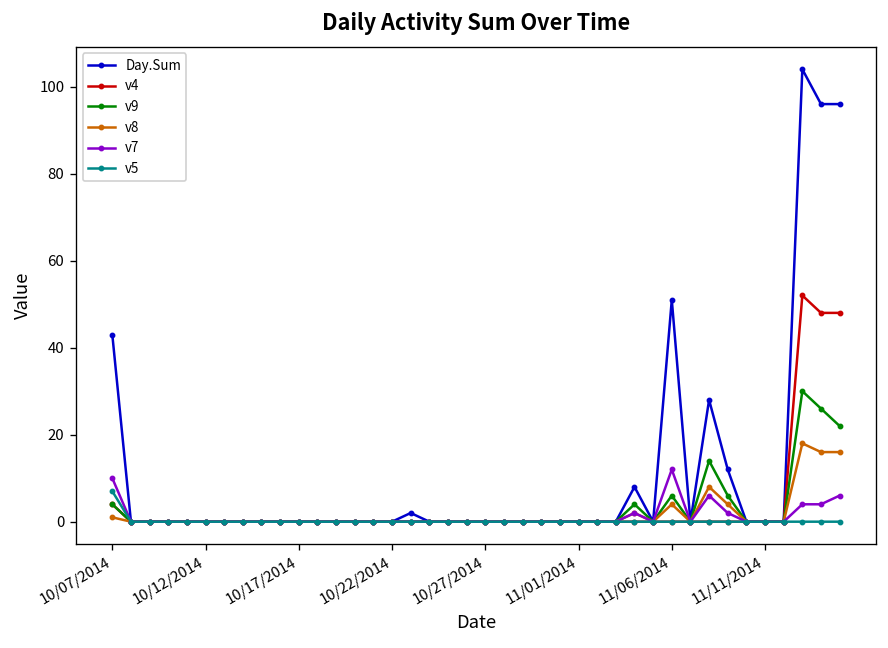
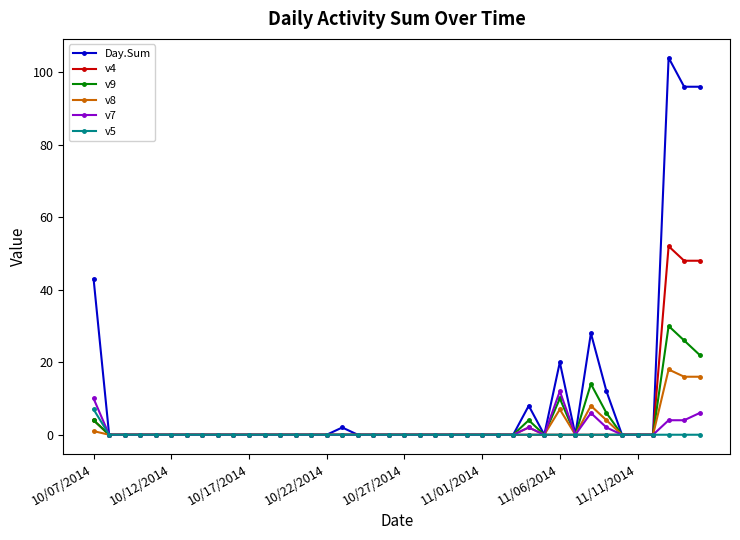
  {
    "Day.Sum": {
      "10/07/2014": 43,
-     "11/06/2014": 51
+     "11/06/2014": 20
    },
    "v9": {
-     "11/06/2014": 6
+     "11/06/2014": 10
    },
    "v8": {
      "10/07/2014": 1,
-     "11/06/2014": 4
+     "11/06/2014": 7
    },
    "v7": {
      "10/07/2014": 10,
      "11/06/2014": 12
    },
    "v5": {
      "10/07/2014": 7
    }
  }
